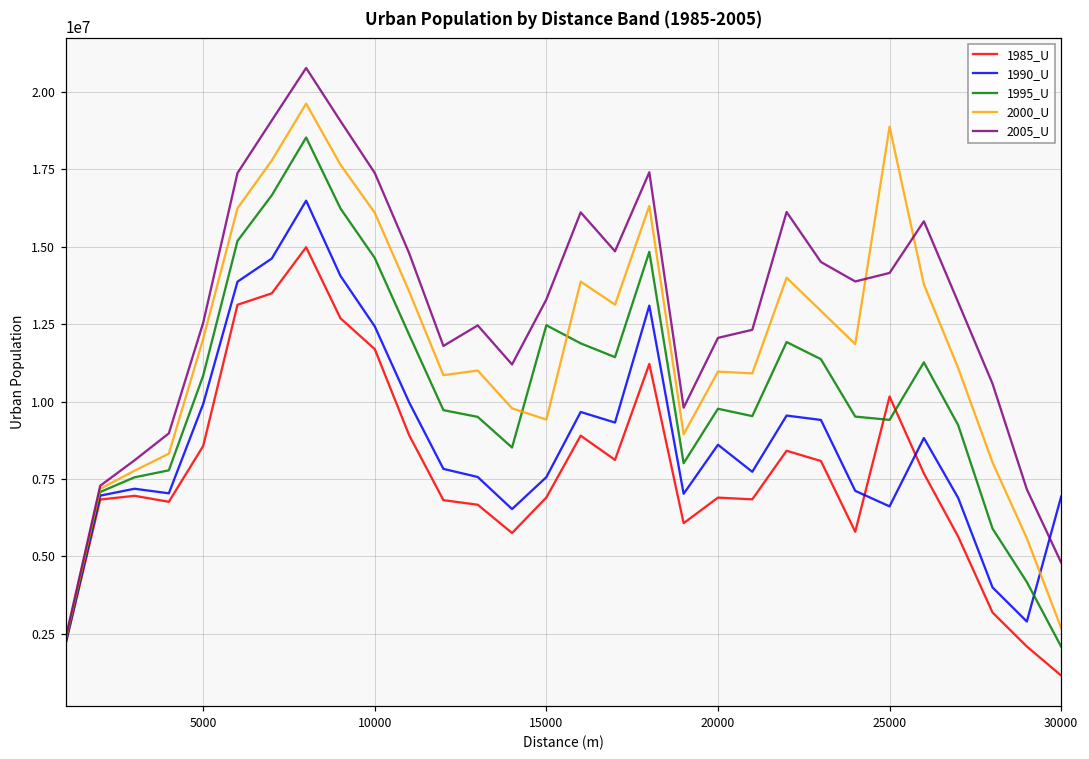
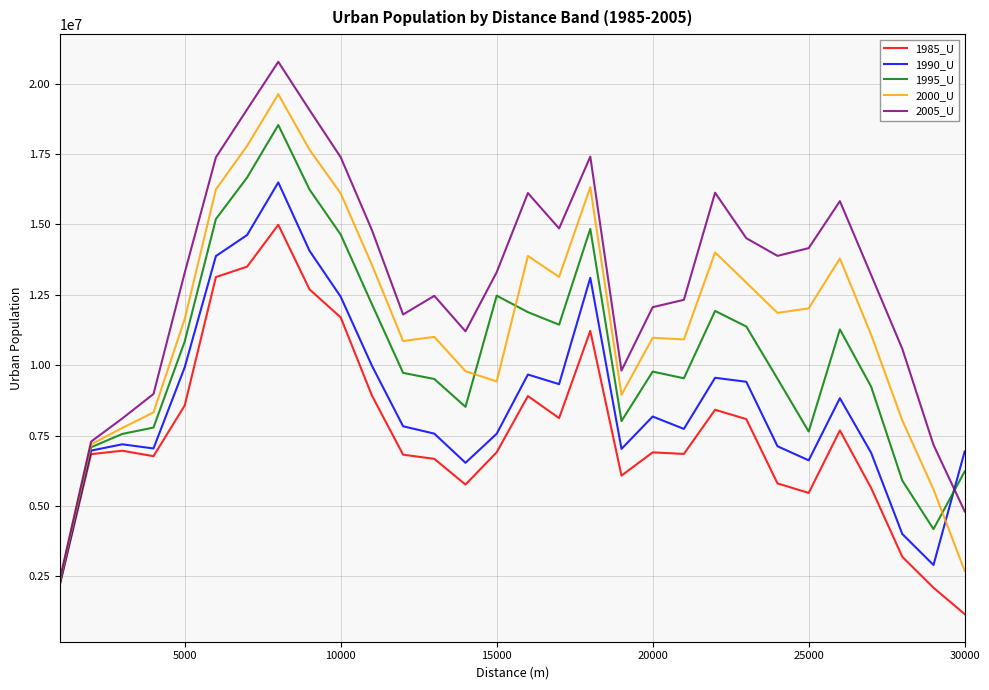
  {
    "1985_U": {
      "5000": 8600000,
      "10000": 11700000,
      "15000": 6900000,
      "20000": 6900000,
-     "25000": 10200000,
+     "25000": 5500000,
      "30000": 1200000
    },
    "1990_U": {
      "5000": 9900000,
      "10000": 12400000,
      "15000": 7600000,
-     "20000": 8600000,
+     "20000": 8200000,
      "25000": 6600000,
      "30000": 6900000
    },
    "1995_U": {
      "5000": 10800000,
      "10000": 14600000,
      "15000": 12500000,
      "20000": 9800000,
-     "25000": 9400000,
-     "30000": 2100000
+     "25000": 7600000,
+     "30000": 6200000
    },
    "2000_U": {
-     "5000": 12000000,
+     "5000": 11600000,
      "10000": 16100000,
      "15000": 9400000,
      "20000": 11000000,
-     "25000": 18900000,
+     "25000": 12000000,
      "30000": 2700000
    },
    "2005_U": {
-     "5000": 12500000,
+     "5000": 13300000,
      "10000": 17400000,
      "15000": 13300000,
      "20000": 12100000,
      "25000": 14200000,
      "30000": 4800000
    }
  }
